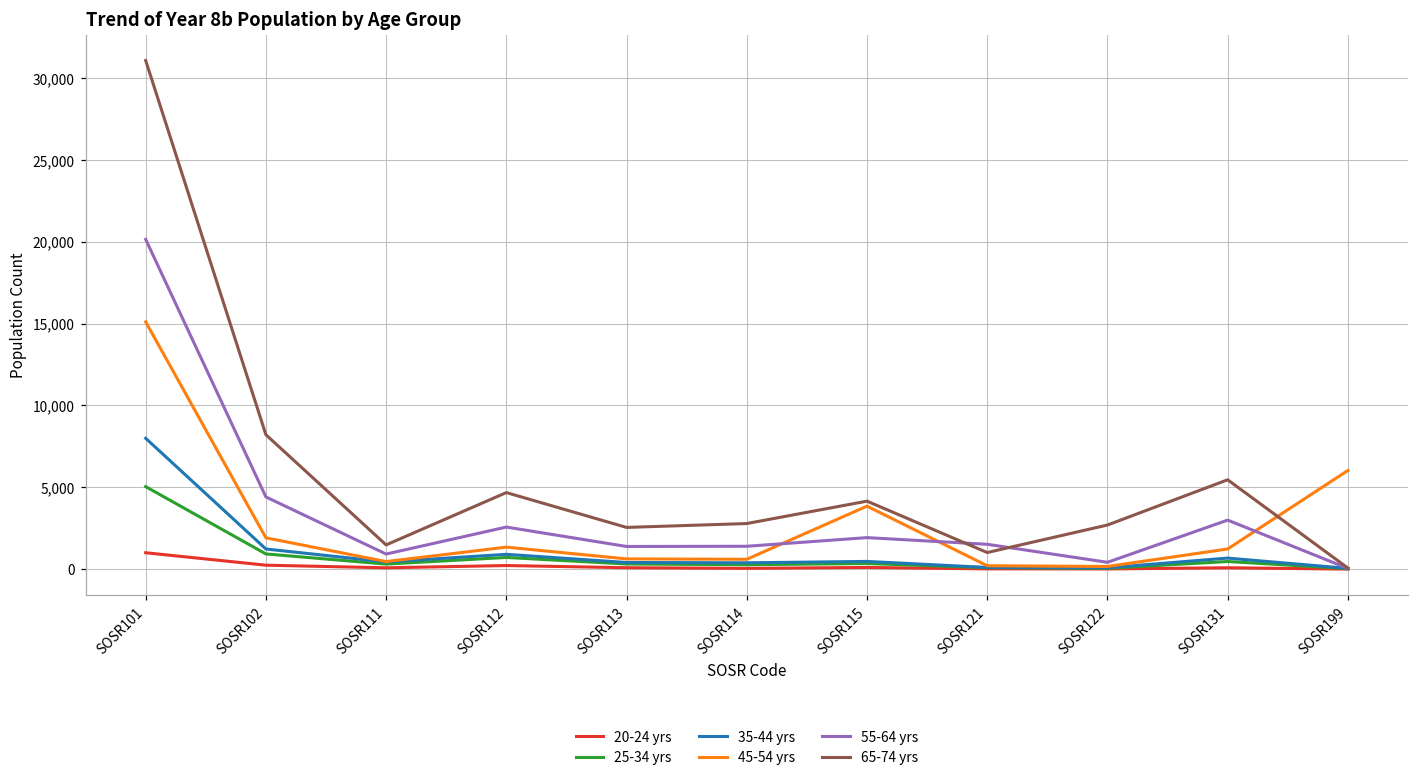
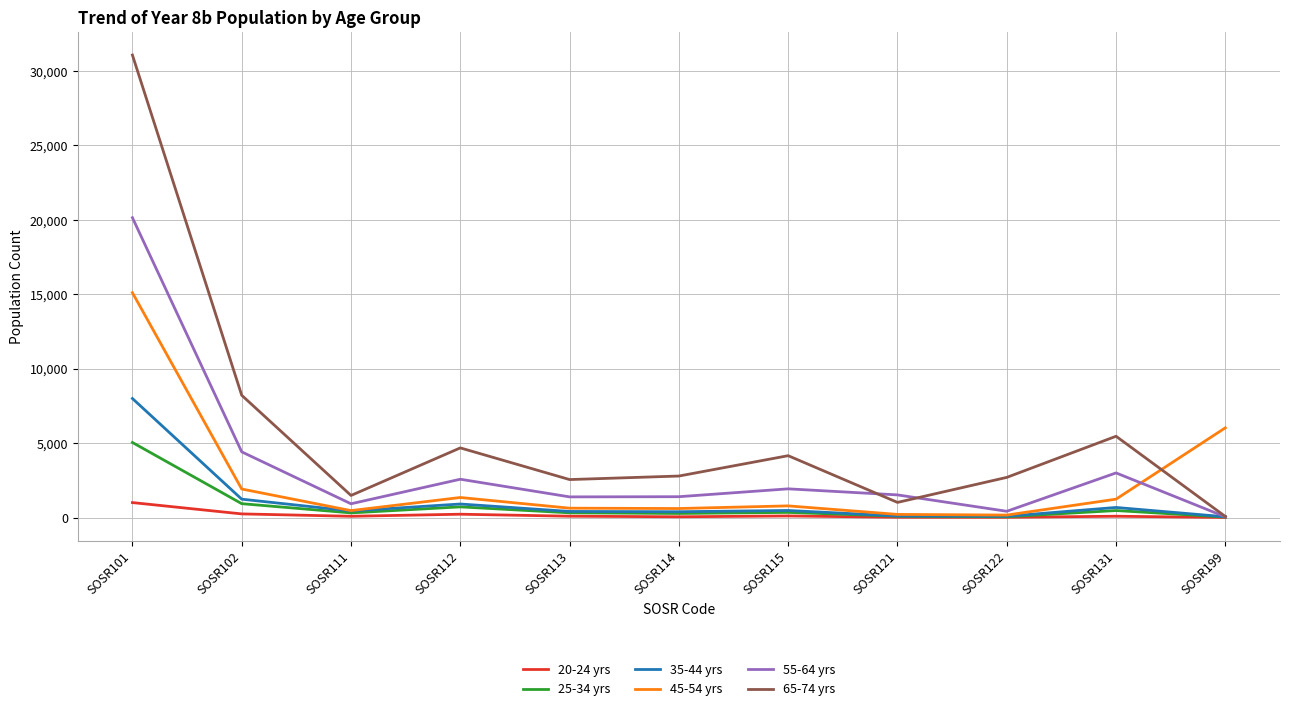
  {
    "20-24 yrs": {
      "SOSR101": "1,000",
      "SOSR102": "200",
      "SOSR111": "100",
      "SOSR112": "200",
      "SOSR113": "100",
      "SOSR114": "100",
      "SOSR115": "100",
      "SOSR131": "100"
    },
    "25-34 yrs": {
      "SOSR101": "5,000",
      "SOSR102": "900",
      "SOSR112": "700",
      "SOSR131": "500"
    },
    "35-44 yrs": {
      "SOSR101": "8,000",
      "SOSR102": "1,200",
      "SOSR112": "900",
      "SOSR131": "700"
    },
    "45-54 yrs": {
      "SOSR101": "15,100",
      "SOSR102": "1,900",
      "SOSR112": "1,300",
      "SOSR113": "600",
      "SOSR114": "600",
-     "SOSR115": "3,900",
+     "SOSR115": "800",
      "SOSR131": "1,200",
      "SOSR199": "6,000"
    },
    "55-64 yrs": {
      "SOSR101": "20,100",
      "SOSR102": "4,400",
      "SOSR111": "900",
      "SOSR112": "2,600",
      "SOSR113": "1,400",
      "SOSR114": "1,400",
      "SOSR115": "1,900",
      "SOSR121": "1,500",
      "SOSR122": "400",
      "SOSR131": "3,000"
    },
    "65-74 yrs": {
      "SOSR101": "31,100",
      "SOSR102": "8,200",
      "SOSR111": "1,500",
      "SOSR112": "4,700",
      "SOSR113": "2,600",
      "SOSR114": "2,800",
      "SOSR115": "4,200",
      "SOSR121": "1,000",
      "SOSR122": "2,700",
      "SOSR131": "5,500"
    }
  }
